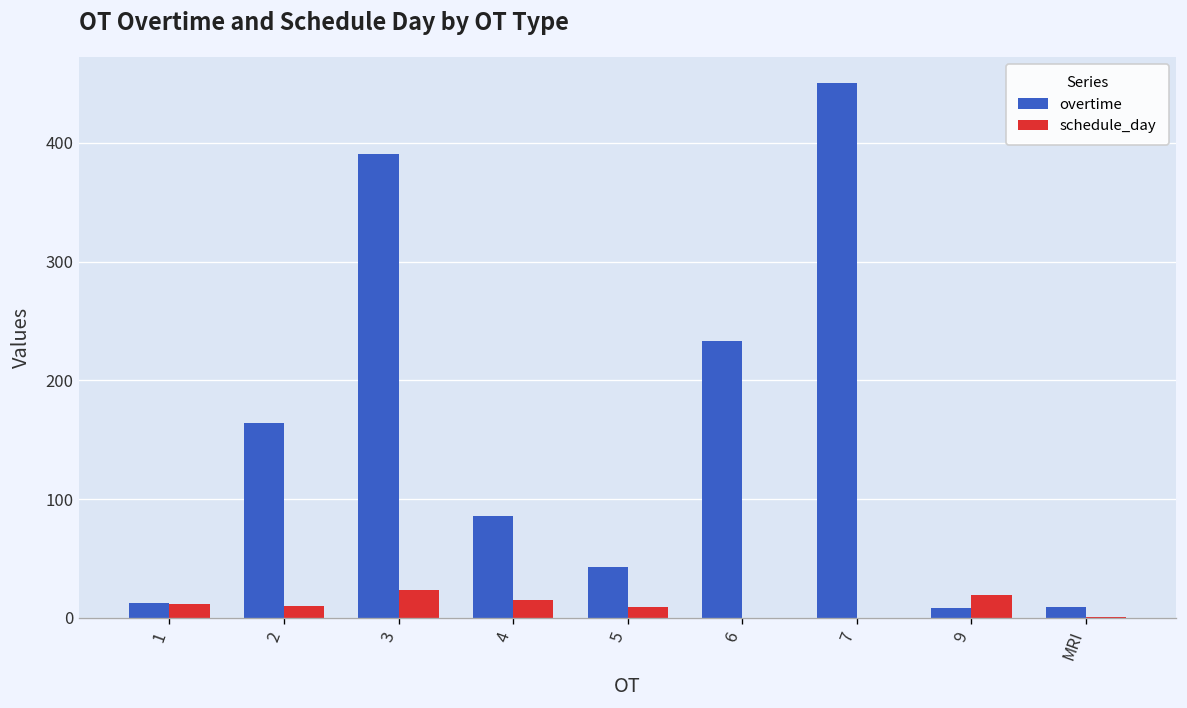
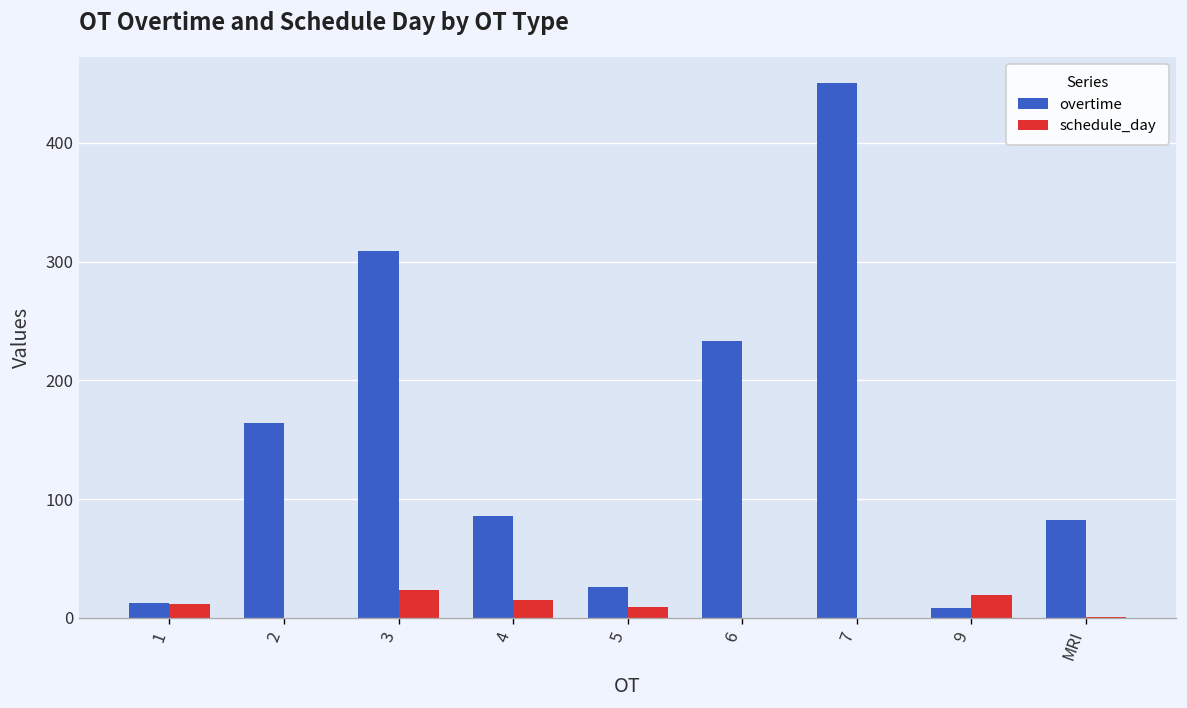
  {
    "overtime": {
      "1": 10,
      "2": 160,
-     "3": 390,
+     "3": 310,
      "4": 90,
-     "5": 40,
+     "5": 30,
      "6": 230,
      "7": 450,
      "9": 10,
-     "MRI": 10
+     "MRI": 80
    },
    "schedule_day": {
      "1": 10,
-     "2": 10,
+     "2": 0,
      "3": 20,
      "4": 20,
      "5": 10,
      "6": 0,
      "7": 0,
      "9": 20
    }
  }
